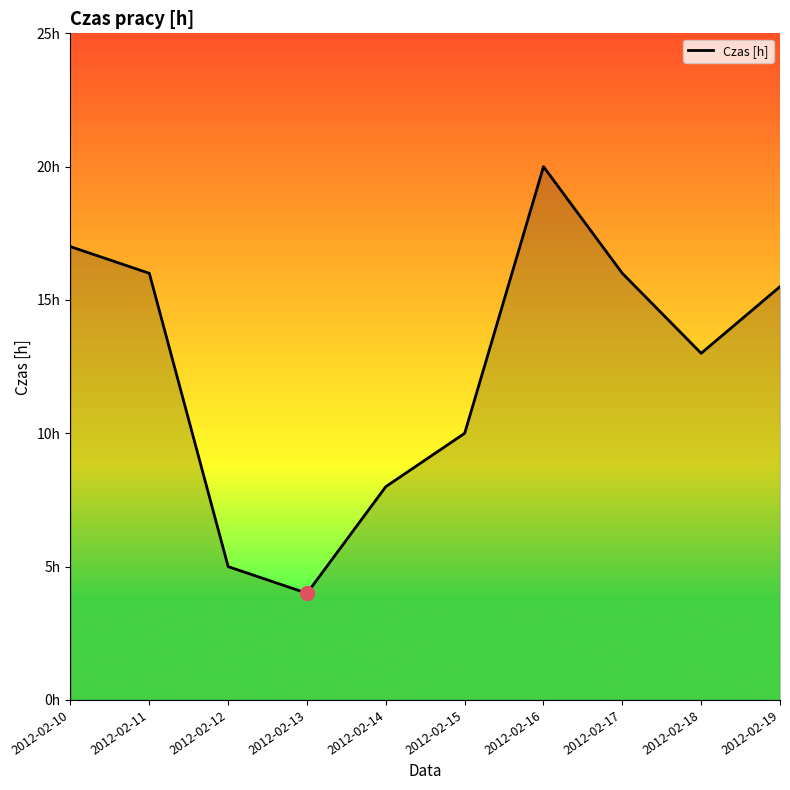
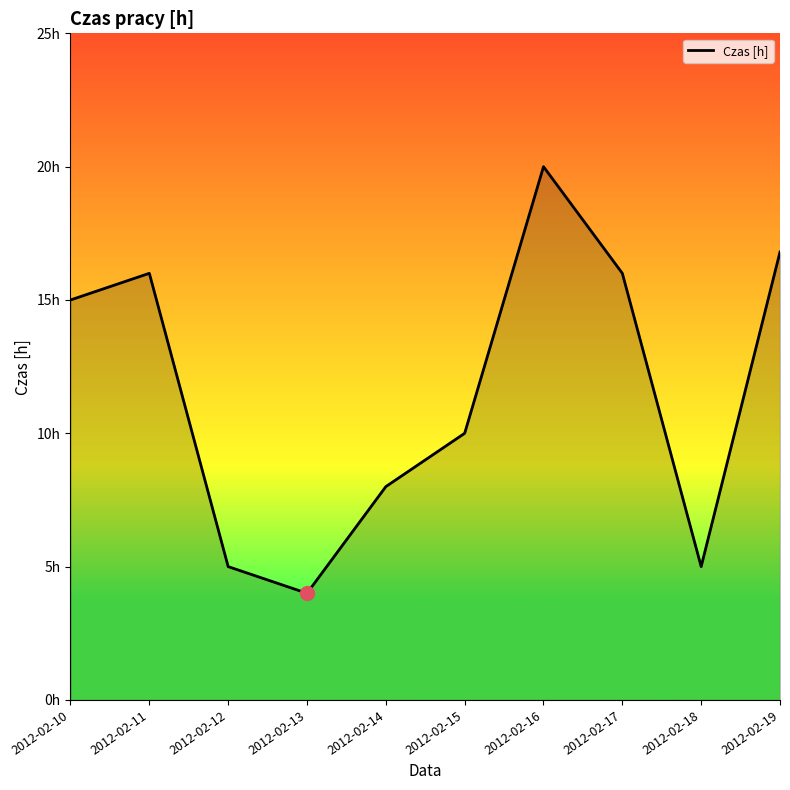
  {
    "Czas [h]": {
-     "2012-02-10": "17h",
+     "2012-02-10": "15h",
      "2012-02-11": "16.0h",
      "2012-02-12": "5.0h",
      "2012-02-14": "8.0h",
      "2012-02-15": "10.0h",
      "2012-02-16": "20.0h",
      "2012-02-17": "16.0h",
-     "2012-02-18": "13h",
-     "2012-02-19": "15.5h"
+     "2012-02-18": "5h",
+     "2012-02-19": "16.8h"
    }
  }
